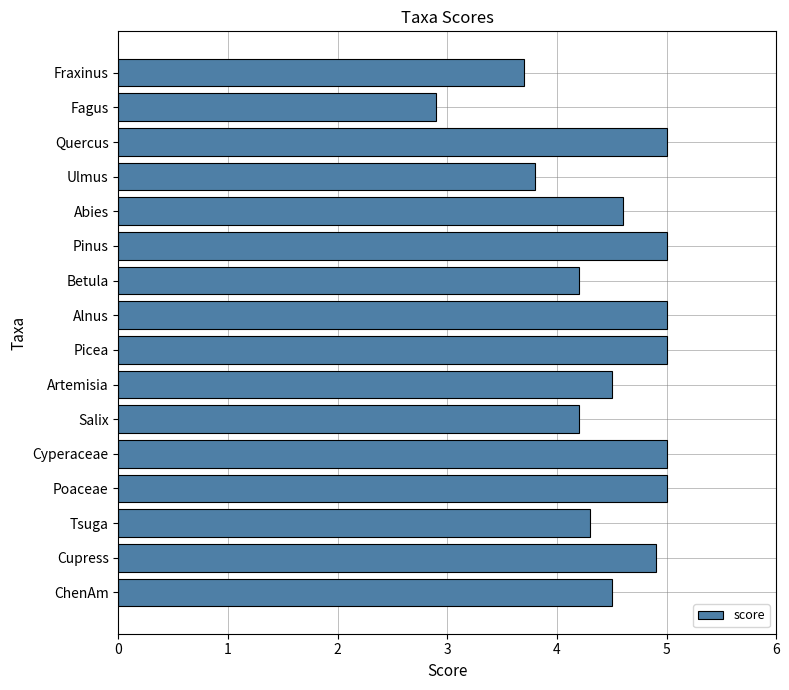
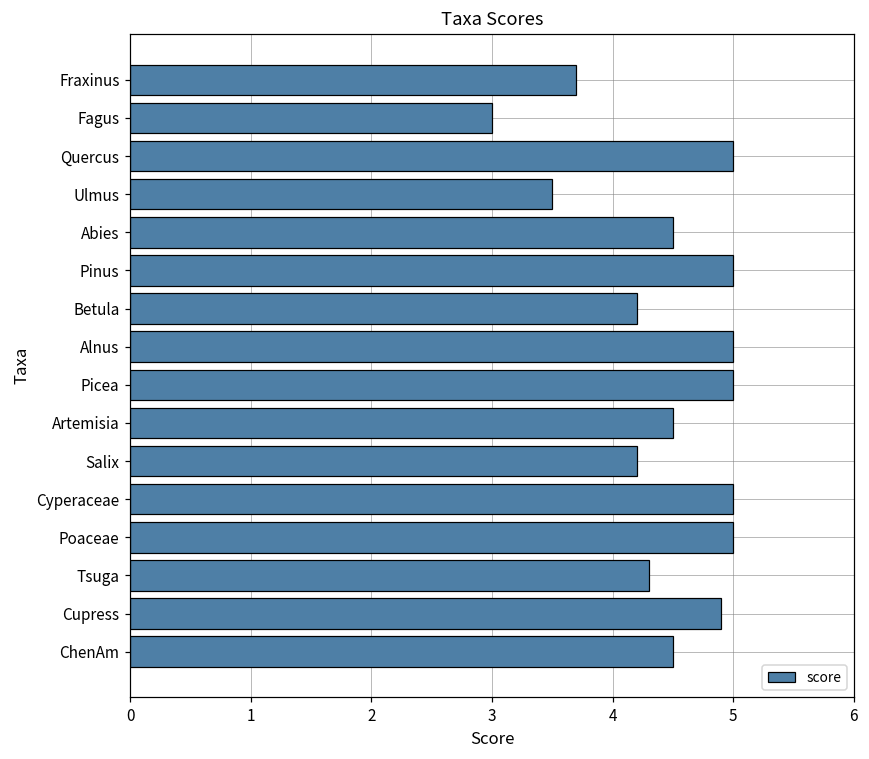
  {
    "Fraxinus": 3.7,
-   "Fagus": 2.9,
+   "Fagus": 3.0,
    "Quercus": 5.0,
-   "Ulmus": 3.8,
-   "Abies": 4.6,
+   "Ulmus": 3.5,
+   "Abies": 4.5,
    "Pinus": 5.0,
    "Betula": 4.2,
    "Alnus": 5.0,
    "Picea": 5.0,
    "Artemisia": 4.5,
    "Salix": 4.2,
    "Cyperaceae": 5.0,
    "Poaceae": 5.0,
    "Tsuga": 4.3,
    "Cupress": 4.9,
    "ChenAm": 4.5
  }
